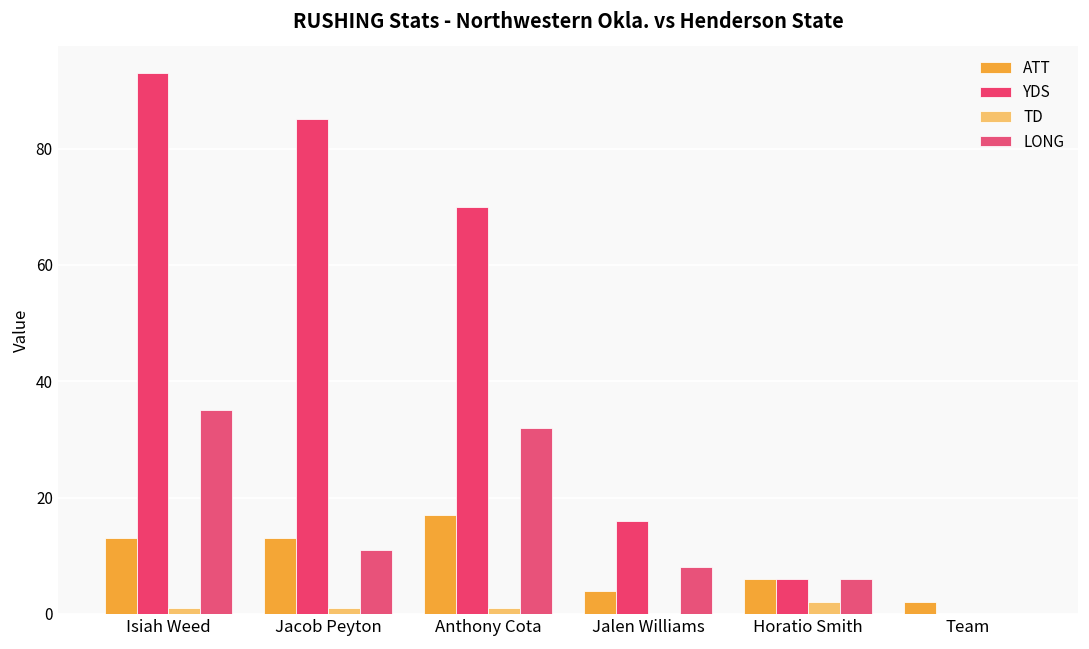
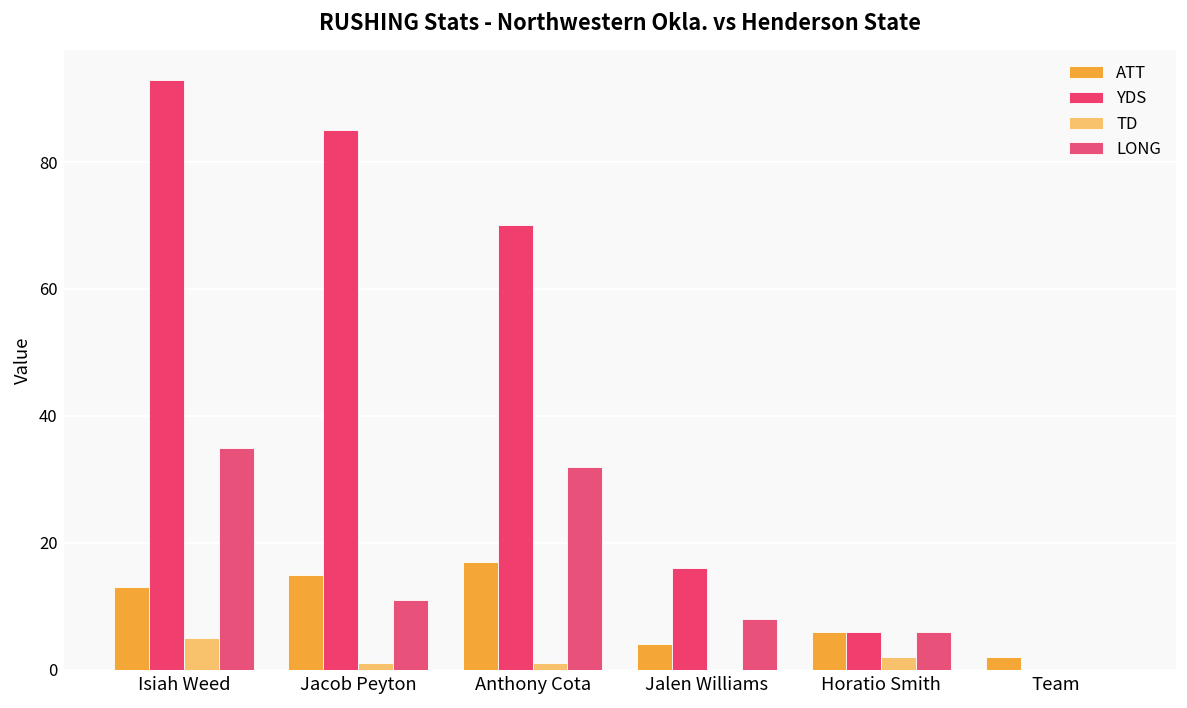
  {
    "ATT": {
      "Isiah Weed": 13,
-     "Jacob Peyton": 13,
+     "Jacob Peyton": 15,
      "Anthony Cota": 17,
      "Jalen Williams": 4,
      "Horatio Smith": 6,
      "Team": 2
    },
    "TD": {
-     "Isiah Weed": 1,
+     "Isiah Weed": 5,
      "Jacob Peyton": 1,
      "Anthony Cota": 1,
      "Jalen Williams": 0,
      "Horatio Smith": 2,
      "Team": 0
    }
  }
